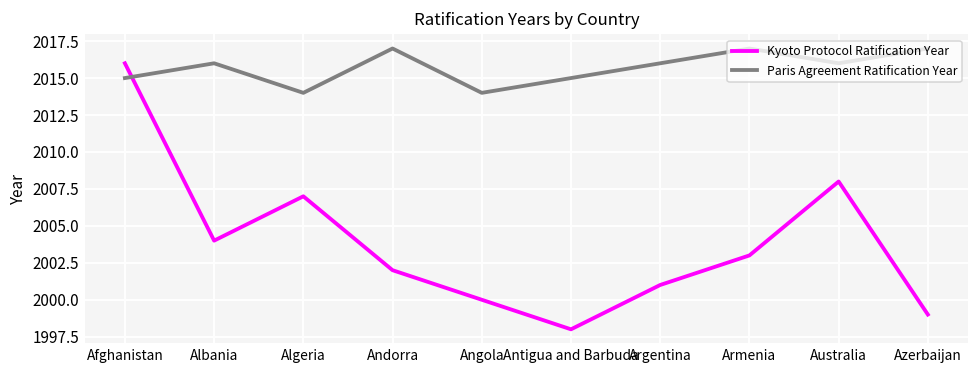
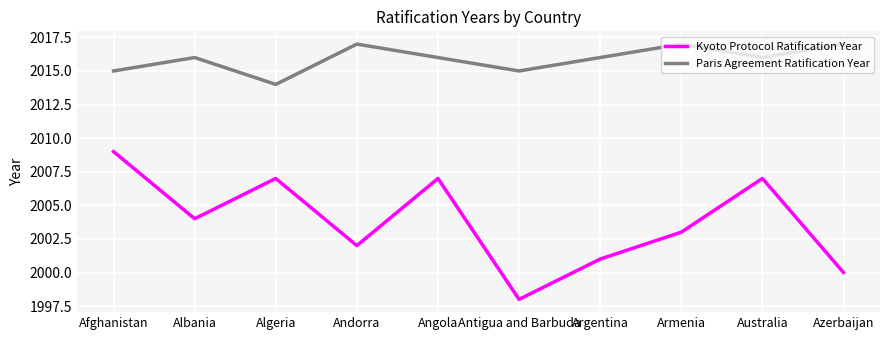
  {
    "Kyoto Protocol Ratification Year": {
-     "Afghanistan": 2016,
+     "Afghanistan": 2009,
      "Albania": 2004,
      "Algeria": 2007,
      "Andorra": 2002,
-     "Angola": 2000,
+     "Angola": 2007,
      "Antigua and Barbuda": 1998,
      "Armenia": 2003,
-     "Australia": 2008,
-     "Azerbaijan": 1999
+     "Australia": 2007,
+     "Azerbaijan": 2000
    },
    "Paris Agreement Ratification Year": {
      "Afghanistan": 2015,
      "Albania": 2016,
      "Algeria": 2014,
      "Andorra": 2017,
-     "Angola": 2014,
+     "Angola": 2016,
      "Antigua and Barbuda": 2015
    }
  }
